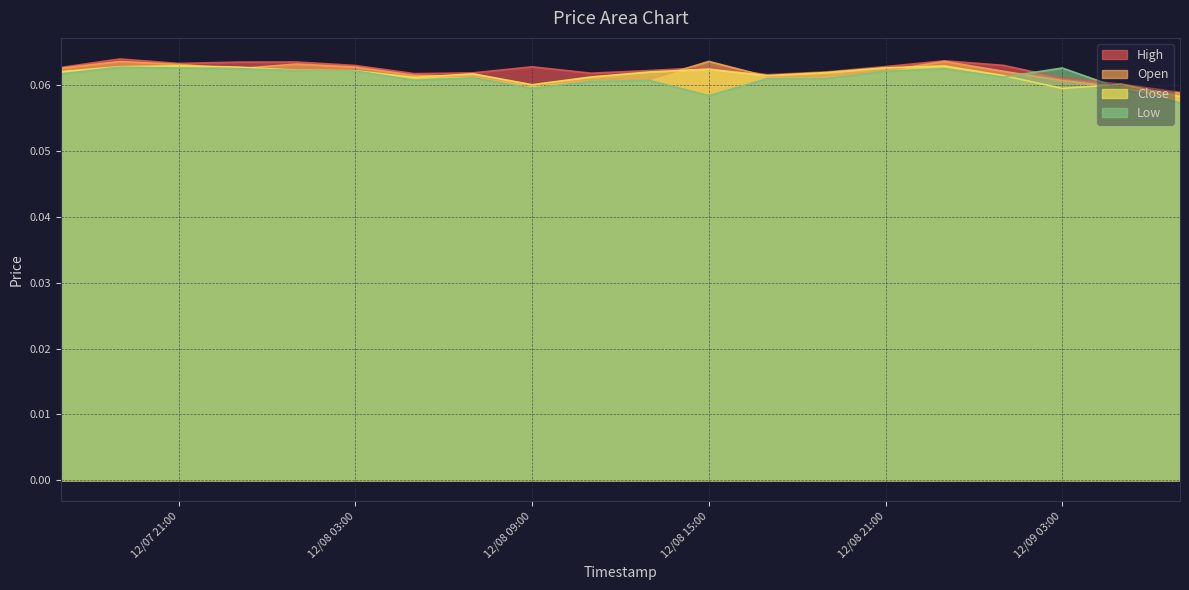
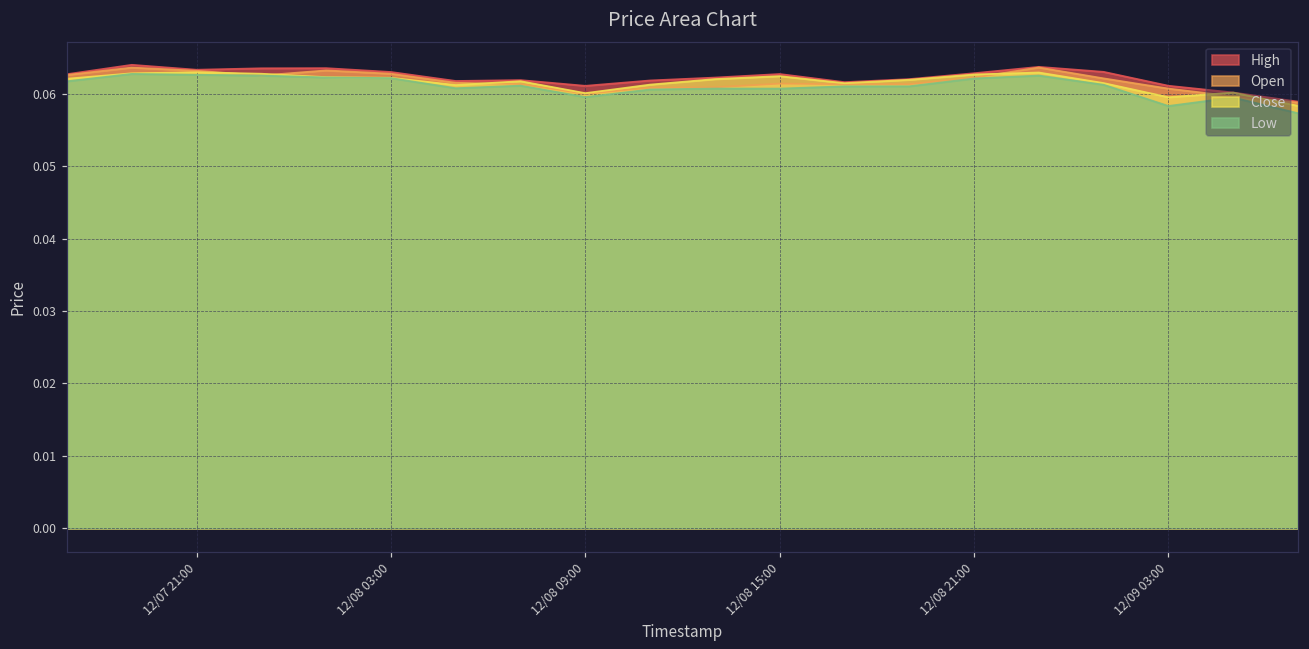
  {
    "High": {
-     "12/08 09:00": 0.063,
+     "12/08 09:00": 0.061,
      "12/09 03:00": 0.061
    },
    "Open": {
-     "12/08 15:00": 0.064,
+     "12/08 15:00": 0.061,
      "12/09 03:00": 0.061
    },
    "Close": {
      "12/09 03:00": 0.060
    },
    "Low": {
      "12/08 09:00": 0.060,
-     "12/08 15:00": 0.058,
-     "12/09 03:00": 0.063
+     "12/08 15:00": 0.061,
+     "12/09 03:00": 0.058
    }
  }
